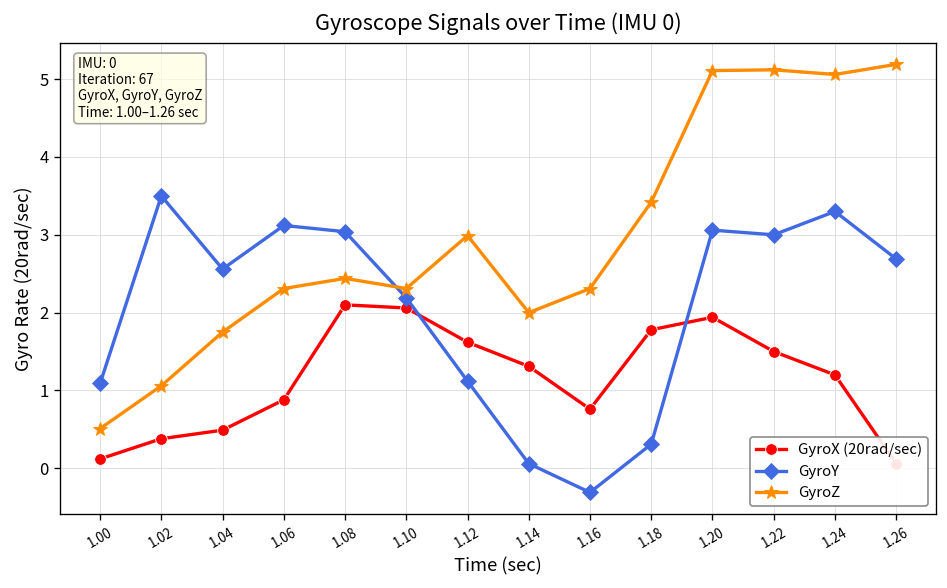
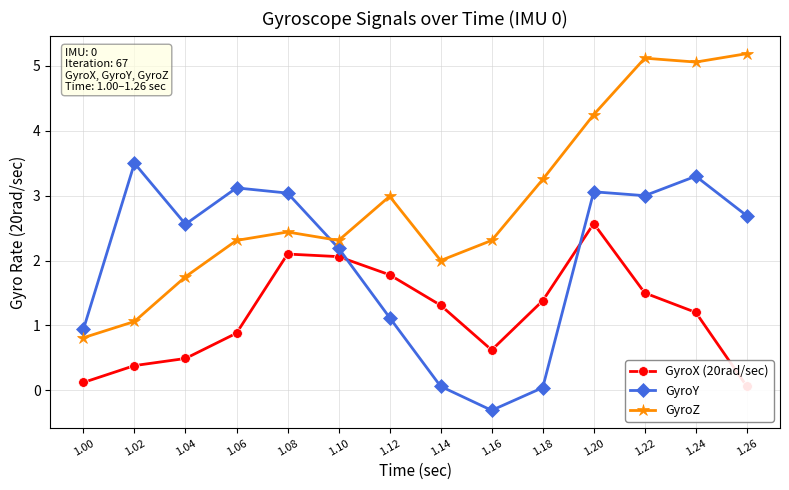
  {
    "GyroX (20rad/sec)": {
      "1.00": 0.1,
      "1.02": 0.4,
      "1.04": 0.5,
      "1.06": 0.9,
      "1.08": 2.1,
      "1.10": 2.1,
-     "1.12": 1.6,
+     "1.12": 1.8,
      "1.14": 1.3,
-     "1.16": 0.8,
-     "1.18": 1.8,
-     "1.20": 1.9,
+     "1.16": 0.6,
+     "1.18": 1.4,
+     "1.20": 2.6,
      "1.22": 1.5,
      "1.24": 1.2
    },
    "GyroY": {
-     "1.00": 1.1,
+     "1.00": 0.9,
      "1.02": 3.5,
      "1.04": 2.6,
      "1.06": 3.1,
      "1.08": 3.0,
      "1.10": 2.2,
      "1.12": 1.1,
      "1.14": 0.1,
      "1.16": -0.3,
-     "1.18": 0.3,
+     "1.18": 0.0,
      "1.20": 3.1,
      "1.22": 3.0,
      "1.24": 3.3,
      "1.26": 2.7
    },
    "GyroZ": {
-     "1.00": 0.5,
+     "1.00": 0.8,
      "1.02": 1.1,
      "1.04": 1.8,
      "1.06": 2.3,
      "1.08": 2.4,
      "1.10": 2.3,
      "1.12": 3.0,
      "1.14": 2.0,
      "1.16": 2.3,
-     "1.18": 3.4,
-     "1.20": 5.1,
+     "1.18": 3.3,
+     "1.20": 4.3,
      "1.22": 5.1,
      "1.24": 5.1,
      "1.26": 5.2
    }
  }
